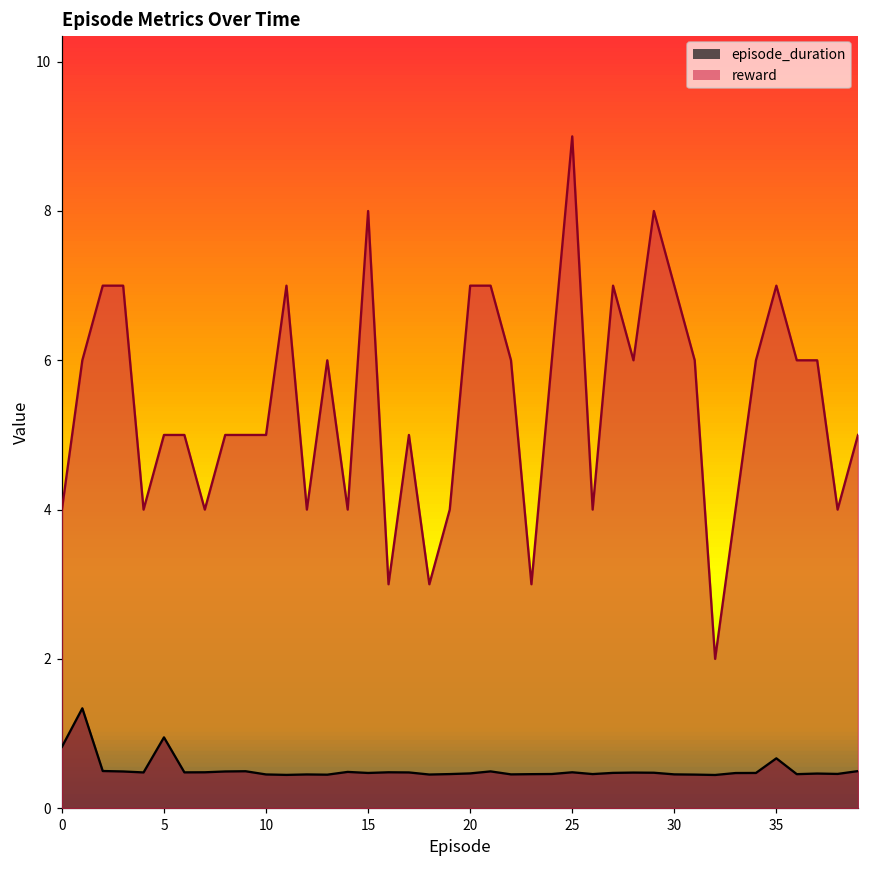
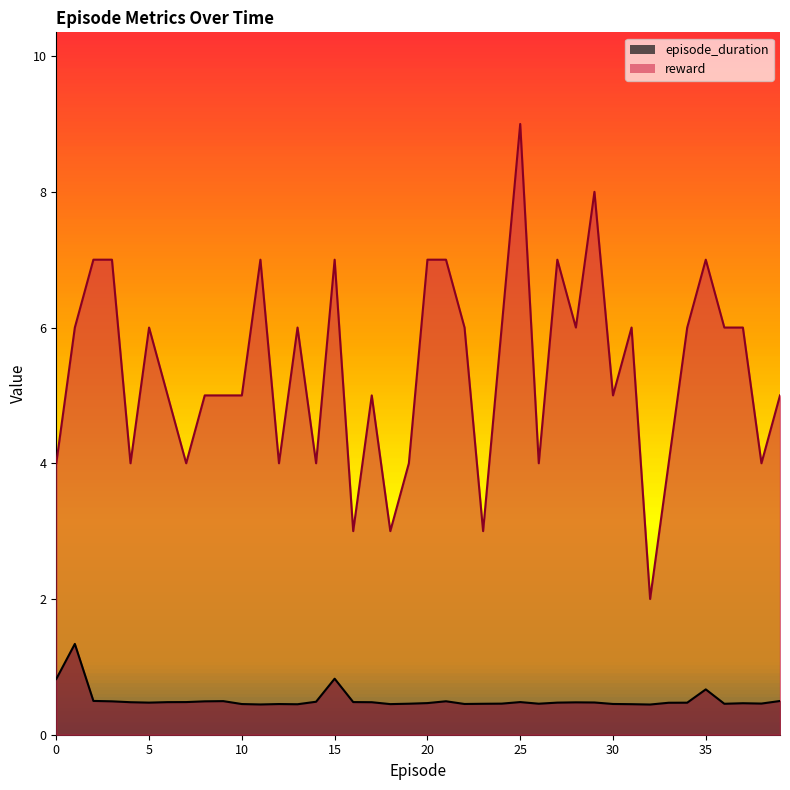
  {
    "episode_duration": {
      "0": 0.8,
-     "5": 0.9,
+     "5": 0.5,
      "10": 0.5,
-     "15": 0.5,
+     "15": 0.8,
      "20": 0.5,
      "25": 0.5,
      "30": 0.5,
      "35": 0.7
    },
    "reward": {
      "0": 4,
-     "5": 5,
+     "5": 6,
      "10": 5,
-     "15": 8,
+     "15": 7,
      "20": 7,
      "25": 9,
-     "30": 7,
+     "30": 5,
      "35": 7
    }
  }
